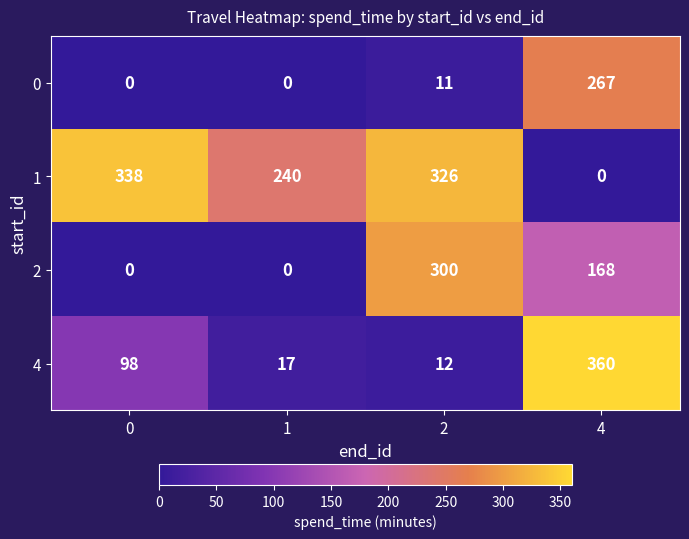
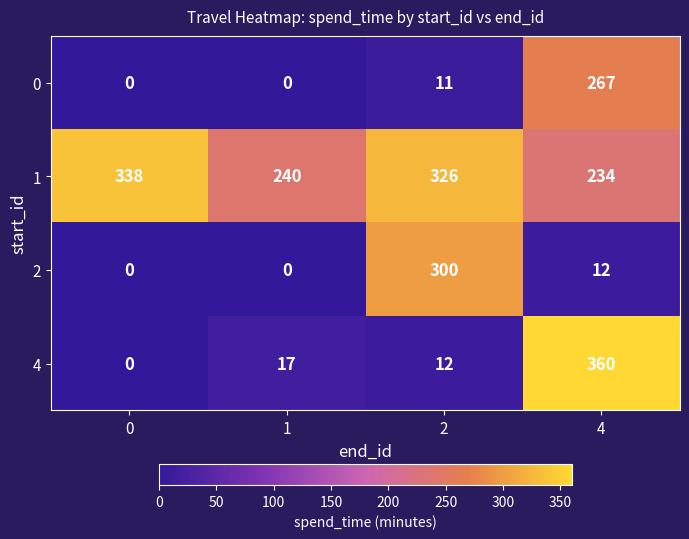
  {
    "0": {
      "0": 0,
      "1": 0,
      "2": 11,
      "4": 267
    },
    "1": {
      "0": 338,
      "1": 240,
      "2": 326,
-     "4": 0
+     "4": 234
    },
    "2": {
      "0": 0,
      "1": 0,
      "2": 300,
-     "4": 168
+     "4": 12
    },
    "4": {
-     "0": 98,
+     "0": 0,
      "1": 17,
      "2": 12,
      "4": 360
    }
  }
